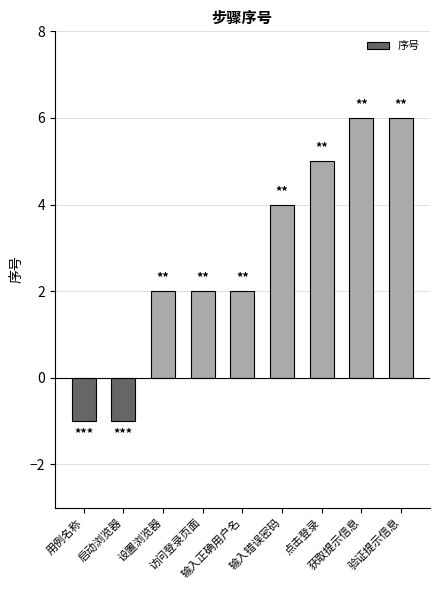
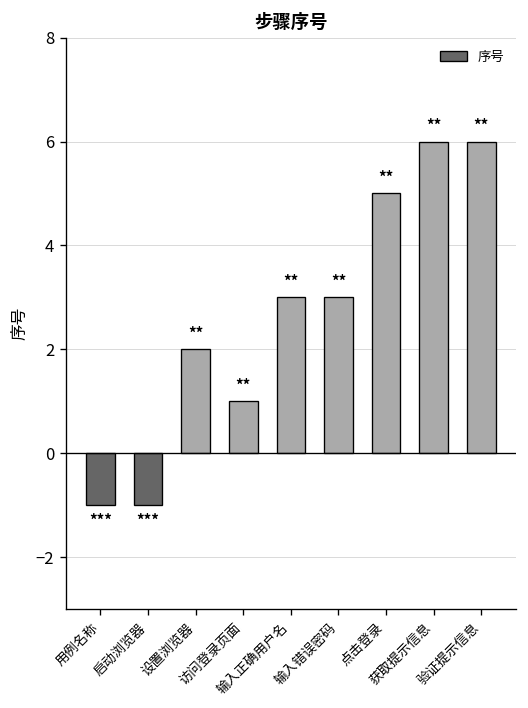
  {
    "用例名称": -1,
    "启动浏览器": -1,
    "设置浏览器": 2,
-   "访问登录页面": 2,
-   "输入正确用户名": 2,
-   "输入错误密码": 4,
+   "访问登录页面": 1,
+   "输入正确用户名": 3,
+   "输入错误密码": 3,
    "点击登录": 5,
    "获取提示信息": 6,
    "验证提示信息": 6
  }
